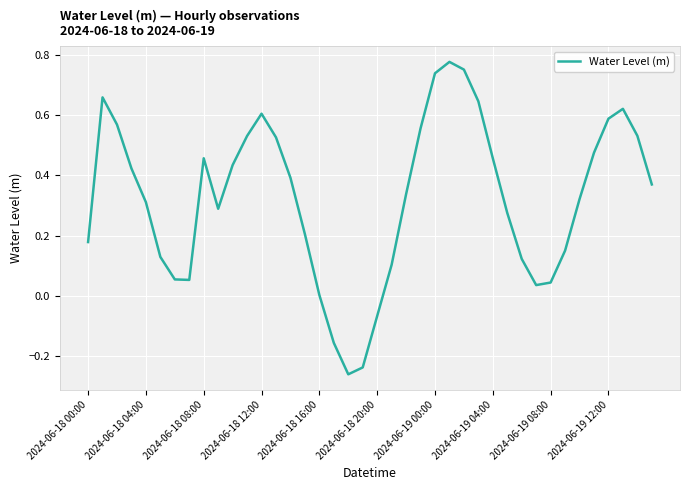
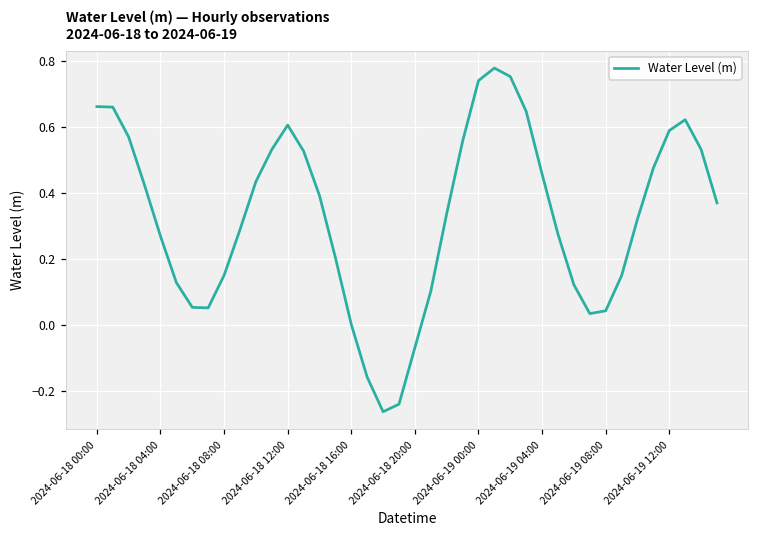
  {
-   "2024-06-18 00:00": 0.18,
-   "2024-06-18 04:00": 0.31,
-   "2024-06-18 08:00": 0.46,
+   "2024-06-18 00:00": 0.66,
+   "2024-06-18 04:00": 0.27,
+   "2024-06-18 08:00": 0.15,
    "2024-06-18 12:00": 0.61,
    "2024-06-18 16:00": 0.00,
    "2024-06-18 20:00": -0.07,
    "2024-06-19 00:00": 0.74,
    "2024-06-19 04:00": 0.46,
    "2024-06-19 08:00": 0.04,
    "2024-06-19 12:00": 0.59
  }
